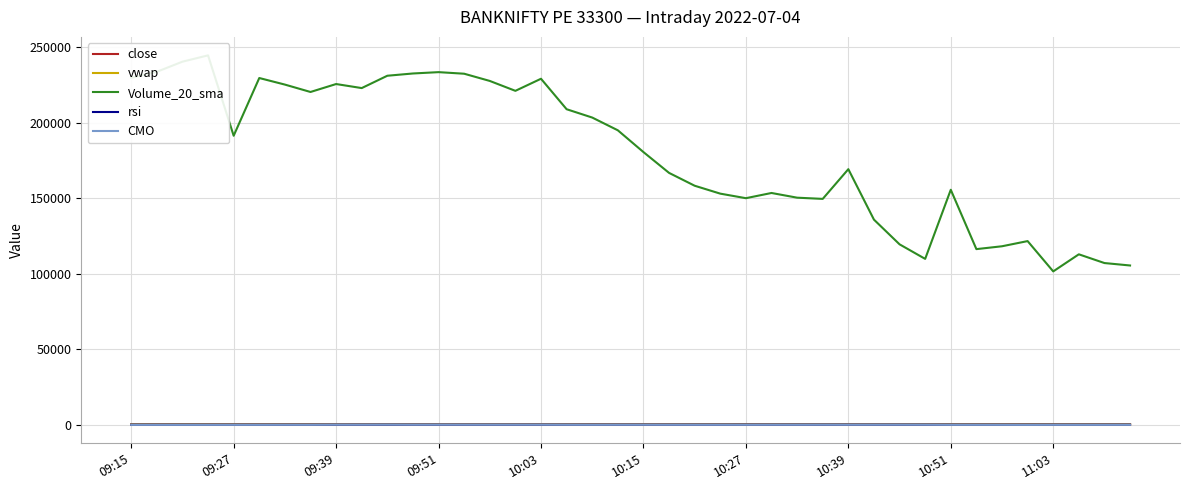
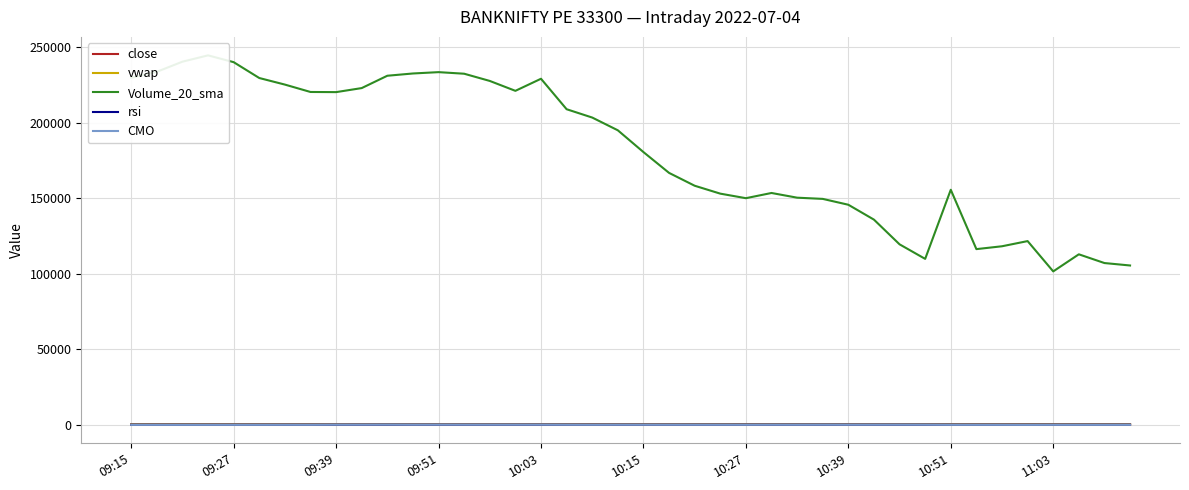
  {
    "Volume_20_sma": {
-     "09:27": 192000,
-     "09:39": 226000,
+     "09:27": 240000,
+     "09:39": 220000,
      "09:51": 234000,
      "10:03": 229000,
      "10:15": 181000,
      "10:27": 150000,
-     "10:39": 169000,
+     "10:39": 146000,
      "10:51": 156000,
      "11:03": 102000
    }
  }
